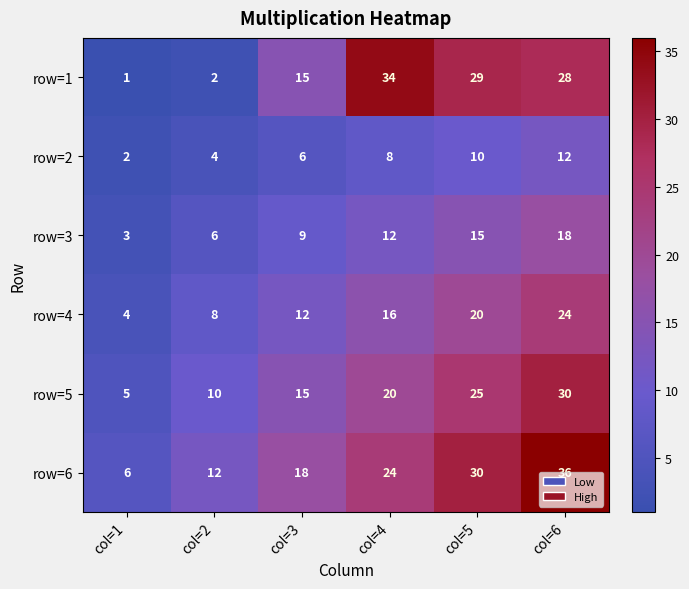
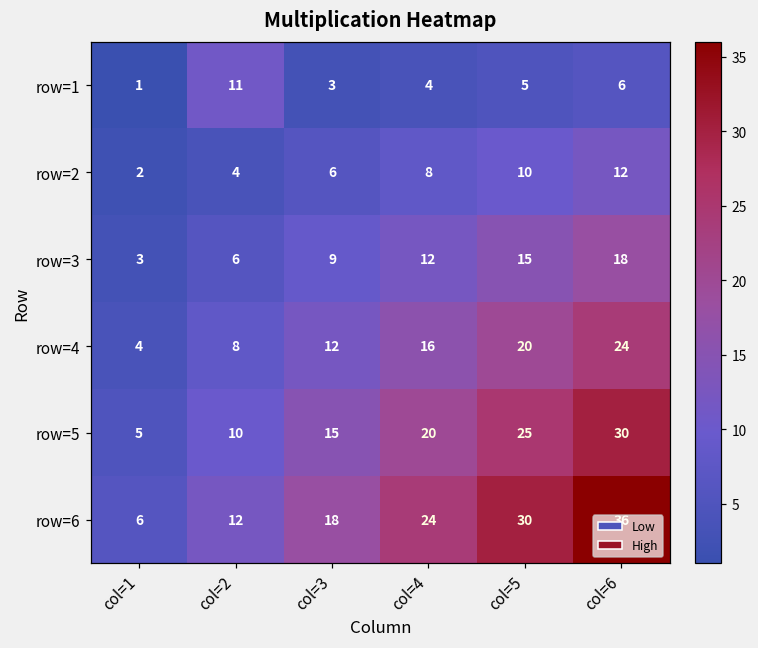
  {
    "row=1": {
      "col=1": 1,
-     "col=2": 2,
-     "col=3": 15,
-     "col=4": 34,
-     "col=5": 29,
-     "col=6": 28
+     "col=2": 11,
+     "col=3": 3,
+     "col=4": 4,
+     "col=5": 5,
+     "col=6": 6
    },
    "row=2": {
      "col=1": 2,
      "col=2": 4,
      "col=3": 6,
      "col=4": 8,
      "col=5": 10,
      "col=6": 12
    },
    "row=3": {
      "col=1": 3,
      "col=2": 6,
      "col=3": 9,
      "col=4": 12,
      "col=5": 15,
      "col=6": 18
    },
    "row=4": {
      "col=1": 4,
      "col=2": 8,
      "col=3": 12,
      "col=4": 16,
      "col=5": 20,
      "col=6": 24
    },
    "row=5": {
      "col=1": 5,
      "col=2": 10,
      "col=3": 15,
      "col=4": 20,
      "col=5": 25,
      "col=6": 30
    },
    "row=6": {
      "col=1": 6,
      "col=2": 12,
      "col=3": 18,
      "col=4": 24,
      "col=5": 30
    }
  }
